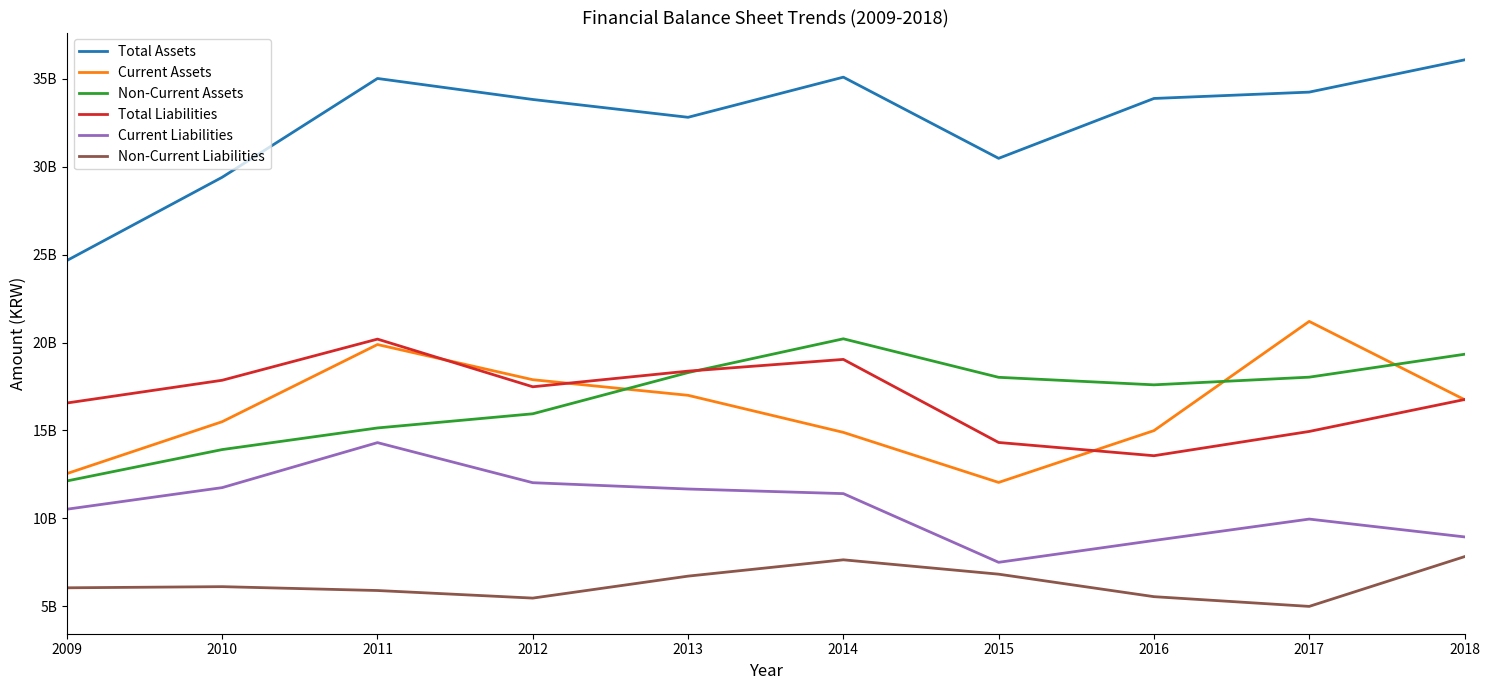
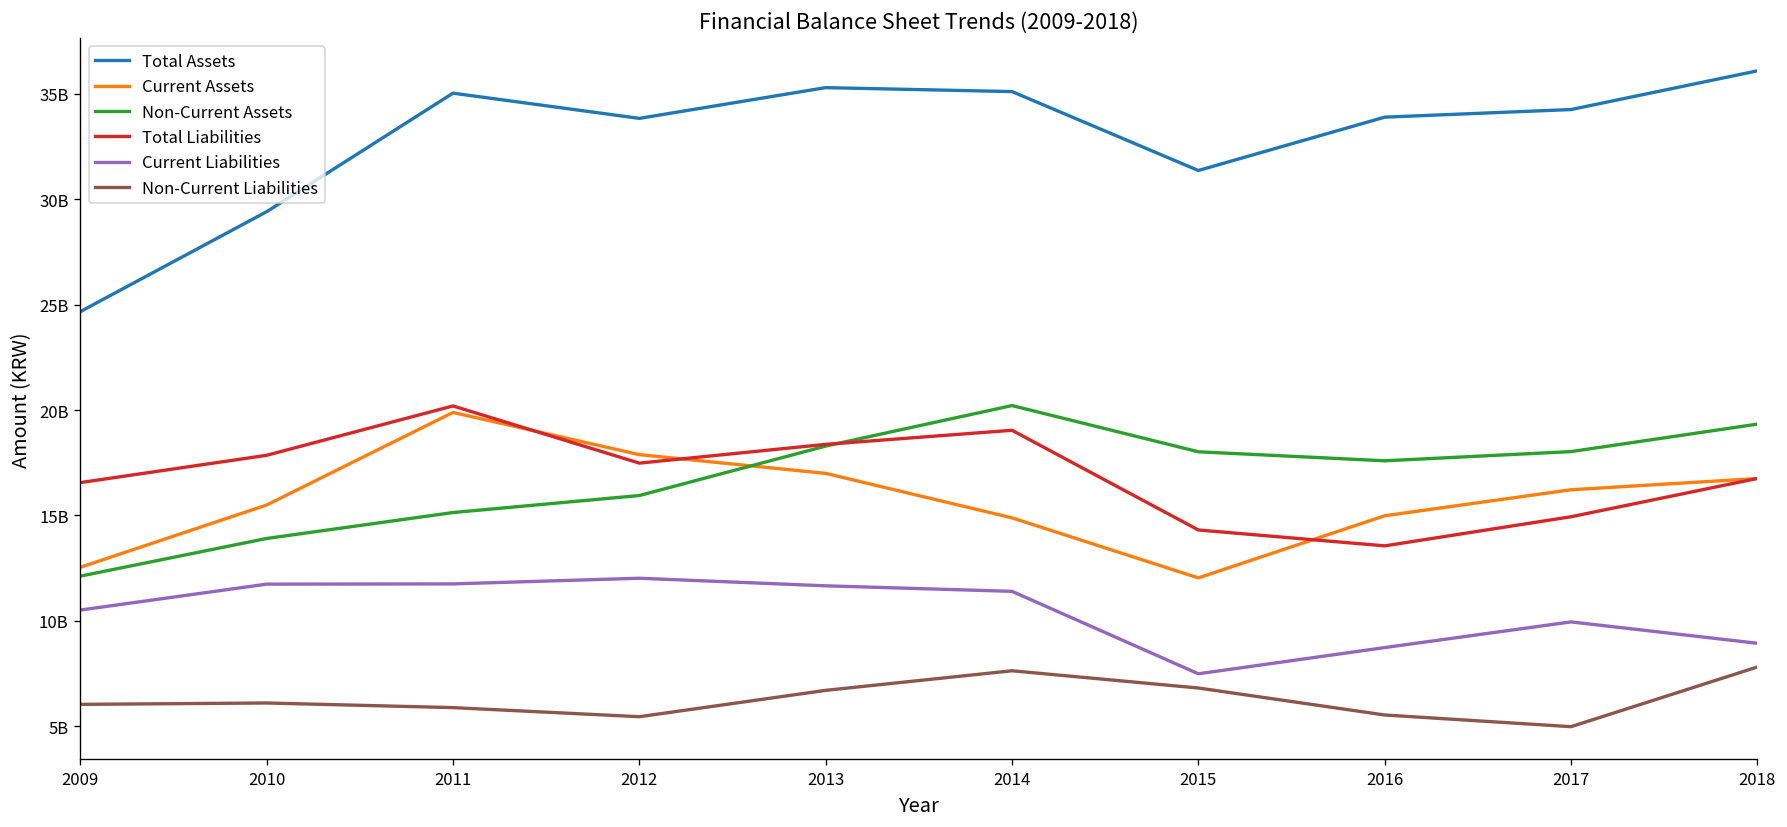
  {
    "Total Assets": {
      "2009": 24700000000,
      "2010": 29400000000,
      "2011": 35000000000,
      "2012": 33800000000,
-     "2013": 32800000000,
+     "2013": 35300000000,
      "2014": 35100000000,
-     "2015": 30500000000,
+     "2015": 31400000000,
      "2016": 33900000000,
      "2017": 34300000000,
      "2018": 36100000000
    },
    "Current Assets": {
      "2009": 12500000000,
      "2010": 15500000000,
      "2011": 19900000000,
      "2012": 17900000000,
      "2013": 17000000000,
      "2014": 14900000000,
      "2015": 12000000000,
      "2016": 15000000000,
-     "2017": 21200000000
+     "2017": 16200000000
    },
    "Non-Current Assets": {
      "2009": 12100000000,
      "2010": 13900000000,
      "2011": 15100000000,
      "2012": 15900000000,
      "2014": 20200000000,
      "2015": 18000000000,
      "2016": 17600000000,
      "2017": 18000000000,
      "2018": 19300000000
    },
    "Total Liabilities": {
      "2009": 16600000000,
      "2010": 17900000000,
      "2011": 20200000000,
      "2012": 17500000000,
      "2014": 19000000000,
      "2015": 14300000000,
      "2016": 13600000000,
      "2017": 14900000000
    },
    "Current Liabilities": {
      "2009": 10500000000,
      "2010": 11700000000,
-     "2011": 14300000000,
+     "2011": 11800000000,
      "2012": 12000000000,
      "2013": 11700000000,
      "2014": 11400000000,
      "2015": 7500000000,
      "2016": 8700000000,
      "2017": 10000000000,
      "2018": 8900000000
    },
    "Non-Current Liabilities": {
      "2009": 6000000000,
      "2010": 6100000000,
      "2011": 5900000000,
      "2012": 5500000000,
      "2013": 6700000000,
      "2014": 7600000000,
      "2015": 6800000000,
      "2016": 5500000000,
      "2017": 5000000000,
      "2018": 7800000000
    }
  }
